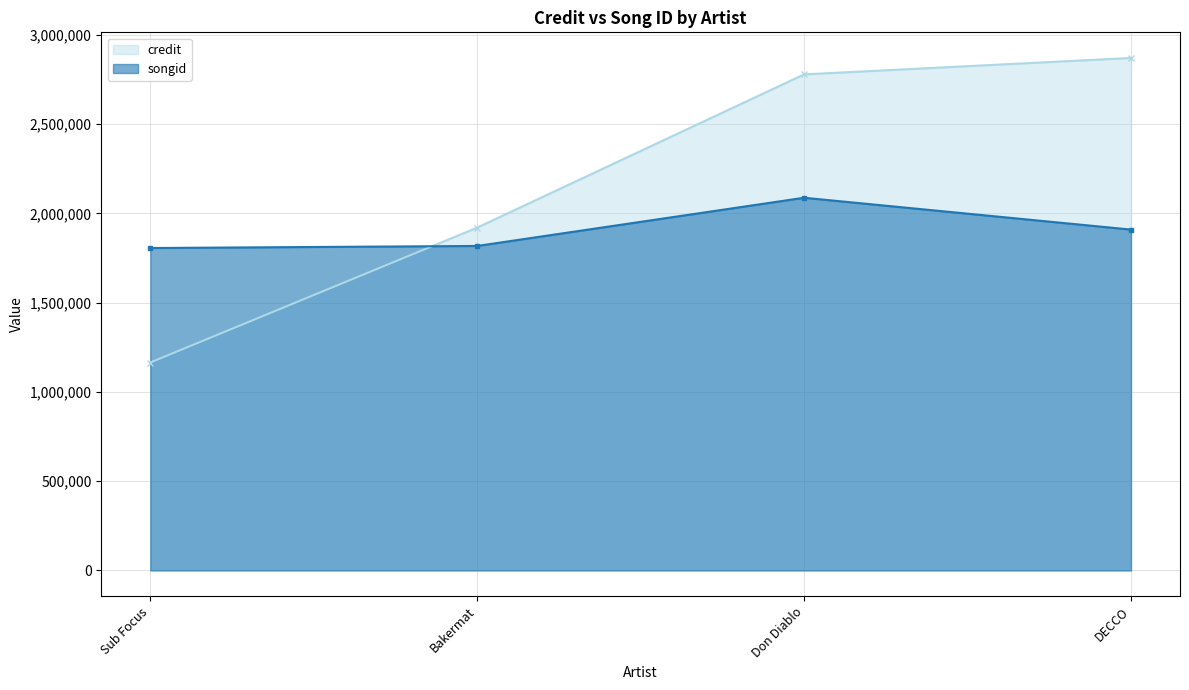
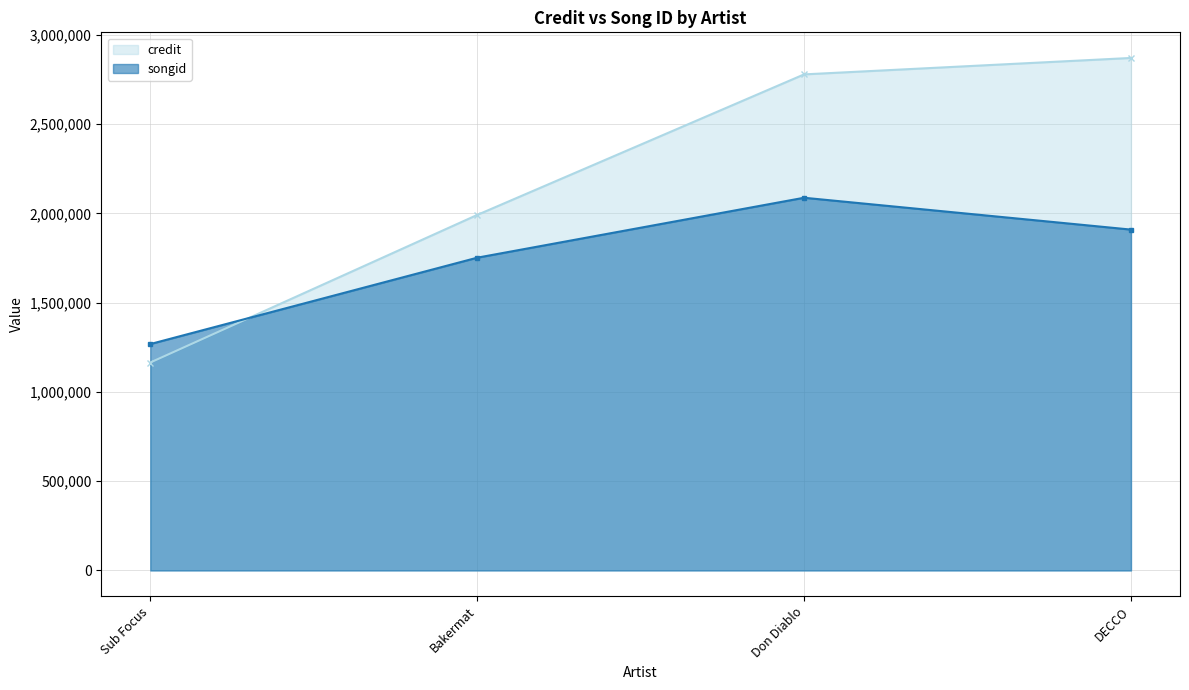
  {
    "credit": {
      "Sub Focus": "1,160,000",
-     "Bakermat": "1,920,000",
+     "Bakermat": "1,990,000",
      "Don Diablo": "2,780,000",
      "DECCO": "2,870,000"
    },
    "songid": {
-     "Sub Focus": "1,810,000",
-     "Bakermat": "1,820,000",
+     "Sub Focus": "1,270,000",
+     "Bakermat": "1,750,000",
      "Don Diablo": "2,090,000",
      "DECCO": "1,910,000"
    }
  }
